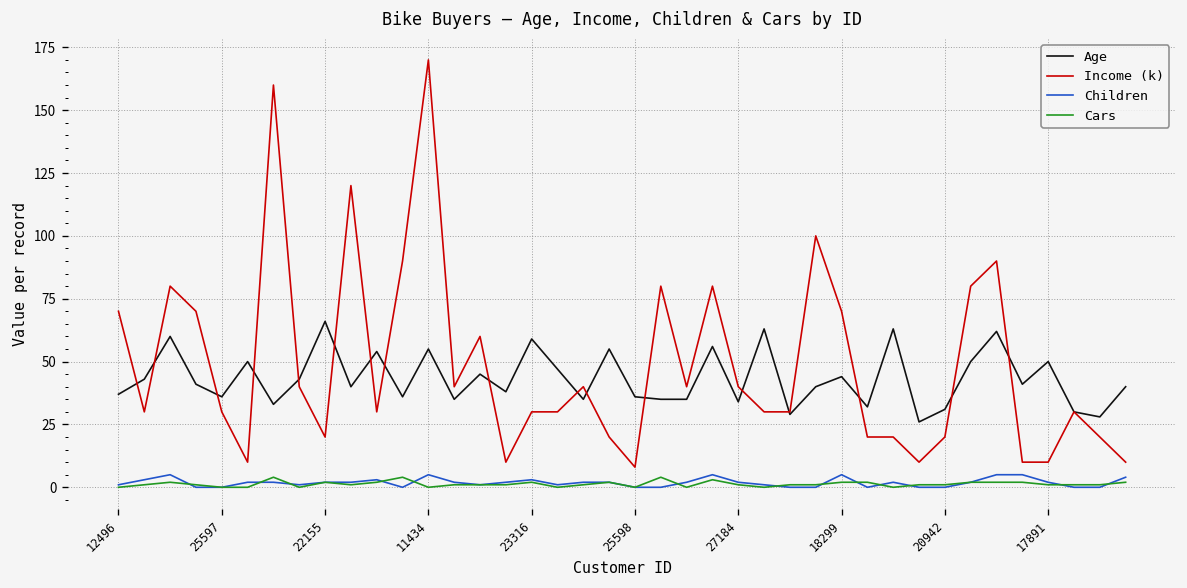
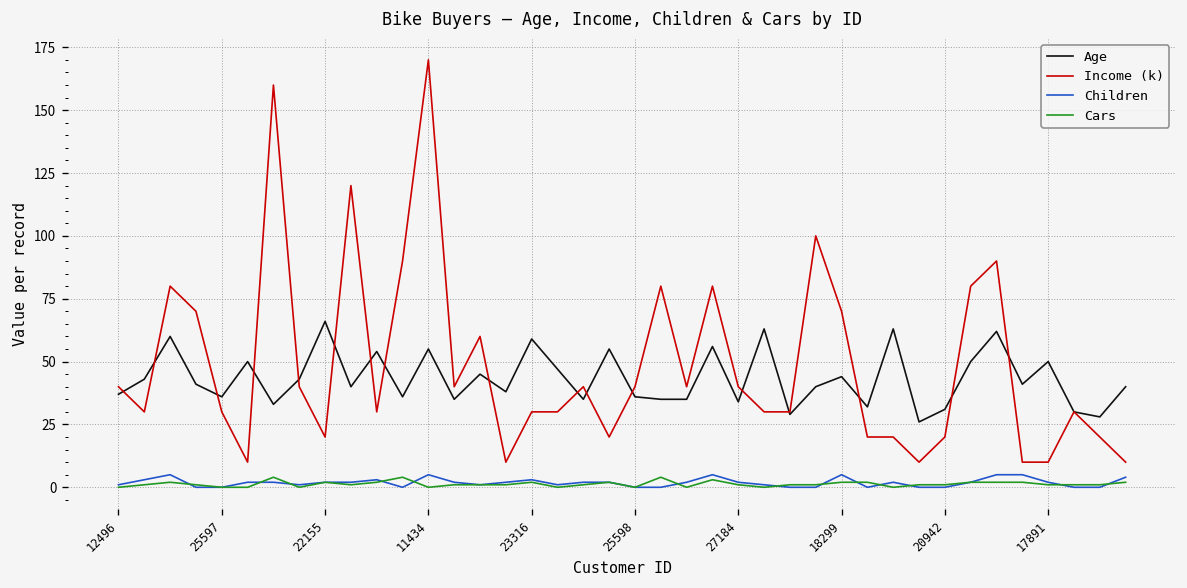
  {
    "Age": {
      "12496": 37,
      "25597": 36,
      "22155": 66,
      "11434": 55,
      "23316": 59,
      "25598": 36,
      "27184": 34,
      "18299": 44,
      "20942": 31,
      "17891": 50
    },
    "Income (k)": {
-     "12496": 70,
+     "12496": 40,
      "25597": 30,
      "22155": 20,
      "11434": 170,
      "23316": 30,
-     "25598": 8,
+     "25598": 40,
      "27184": 40,
      "18299": 70,
      "20942": 20,
      "17891": 10
    },
    "Children": {
      "11434": 5,
      "18299": 5
    },
    "Cars": {
      "11434": 0,
      "18299": 2
    }
  }
